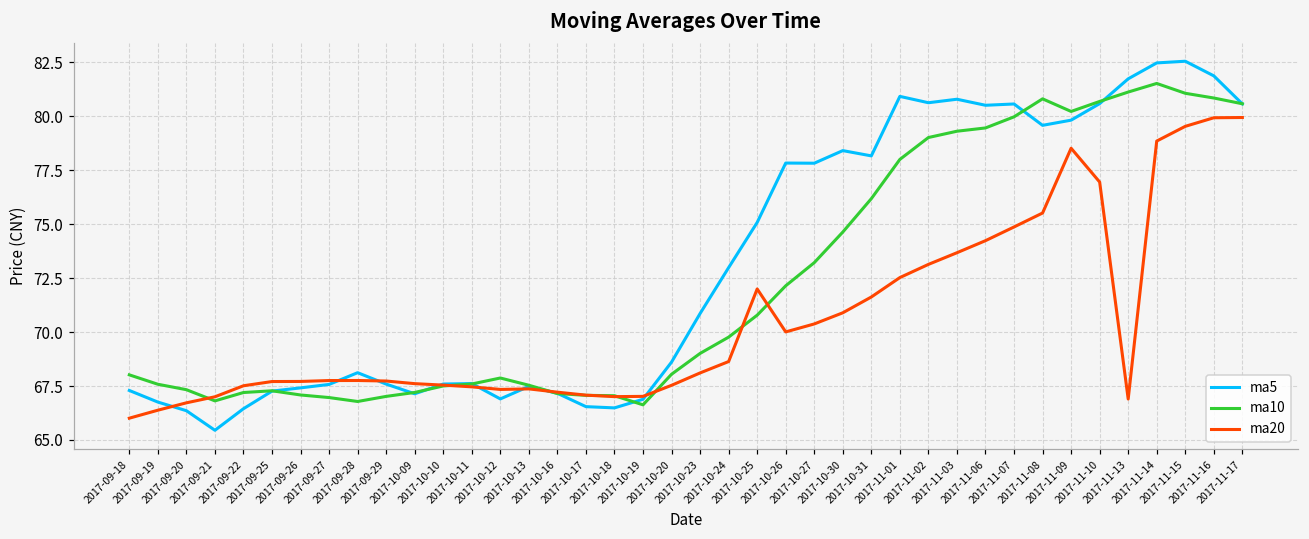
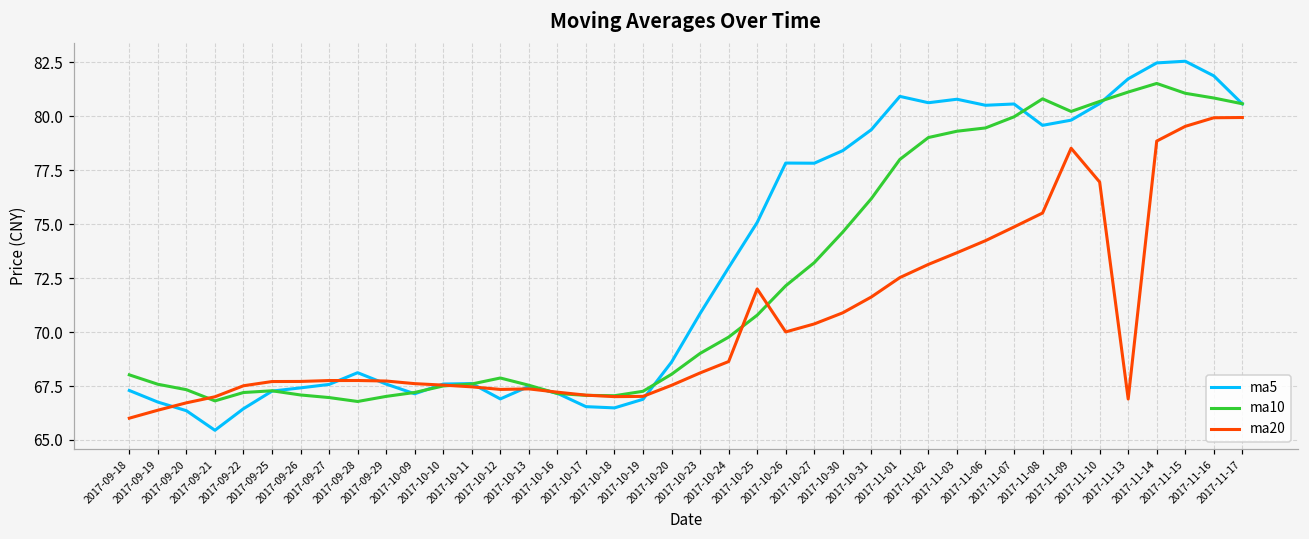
  {
    "ma5": {
      "2017-09-18": 67.3,
      "2017-09-19": 66.8,
      "2017-09-20": 66.4,
      "2017-09-21": 65.4,
      "2017-09-22": 66.4,
      "2017-09-26": 67.4,
      "2017-09-27": 67.6,
      "2017-09-28": 68.1,
      "2017-09-29": 67.6,
      "2017-10-12": 66.9,
      "2017-10-17": 66.5,
      "2017-10-18": 66.5,
      "2017-10-19": 66.9,
      "2017-10-20": 68.6,
      "2017-10-23": 70.9,
      "2017-10-24": 73.0,
      "2017-10-25": 75.1,
      "2017-10-26": 77.8,
      "2017-10-27": 77.8,
      "2017-10-30": 78.4,
-     "2017-10-31": 78.2,
+     "2017-10-31": 79.4,
      "2017-11-01": 80.9,
      "2017-11-02": 80.6,
      "2017-11-03": 80.8,
      "2017-11-06": 80.5,
      "2017-11-07": 80.6,
      "2017-11-08": 79.6,
      "2017-11-09": 79.8,
      "2017-11-13": 81.7,
      "2017-11-14": 82.5,
      "2017-11-15": 82.6,
      "2017-11-16": 81.9
    },
    "ma10": {
      "2017-09-18": 68.0,
      "2017-09-19": 67.6,
      "2017-09-20": 67.3,
      "2017-09-21": 66.8,
      "2017-09-22": 67.2,
      "2017-09-26": 67.1,
      "2017-09-27": 67.0,
      "2017-09-28": 66.8,
      "2017-09-29": 67.0,
      "2017-10-12": 67.9,
-     "2017-10-19": 66.6,
+     "2017-10-19": 67.3,
      "2017-10-20": 68.0,
      "2017-10-23": 69.0,
      "2017-10-24": 69.8,
      "2017-10-25": 70.8,
      "2017-10-26": 72.1,
      "2017-10-27": 73.2,
      "2017-10-30": 74.6,
      "2017-10-31": 76.2,
      "2017-11-01": 78.0,
      "2017-11-02": 79.0,
      "2017-11-03": 79.3,
      "2017-11-06": 79.5,
      "2017-11-07": 80.0,
      "2017-11-08": 80.8,
      "2017-11-09": 80.2,
      "2017-11-13": 81.1,
      "2017-11-14": 81.5,
      "2017-11-15": 81.1,
      "2017-11-16": 80.9
    },
    "ma20": {
      "2017-09-18": 66.0,
      "2017-09-19": 66.4,
      "2017-09-20": 66.7,
      "2017-09-21": 67.0,
      "2017-09-22": 67.5,
      "2017-09-25": 67.7,
      "2017-09-26": 67.7,
      "2017-09-27": 67.8,
      "2017-09-28": 67.8,
      "2017-09-29": 67.7,
      "2017-10-09": 67.6,
      "2017-10-11": 67.5,
      "2017-10-12": 67.3,
      "2017-10-19": 67.0,
      "2017-10-20": 67.5,
      "2017-10-23": 68.1,
      "2017-10-24": 68.6,
      "2017-10-25": 72.0,
      "2017-10-26": 70.0,
      "2017-10-27": 70.4,
      "2017-10-30": 70.9,
      "2017-10-31": 71.6,
      "2017-11-01": 72.5,
      "2017-11-02": 73.1,
      "2017-11-03": 73.7,
      "2017-11-06": 74.2,
      "2017-11-07": 74.9,
      "2017-11-08": 75.5,
      "2017-11-09": 78.5,
      "2017-11-10": 77.0,
      "2017-11-13": 66.9,
      "2017-11-14": 78.9,
      "2017-11-15": 79.5,
      "2017-11-16": 79.9,
      "2017-11-17": 79.9
    }
  }
